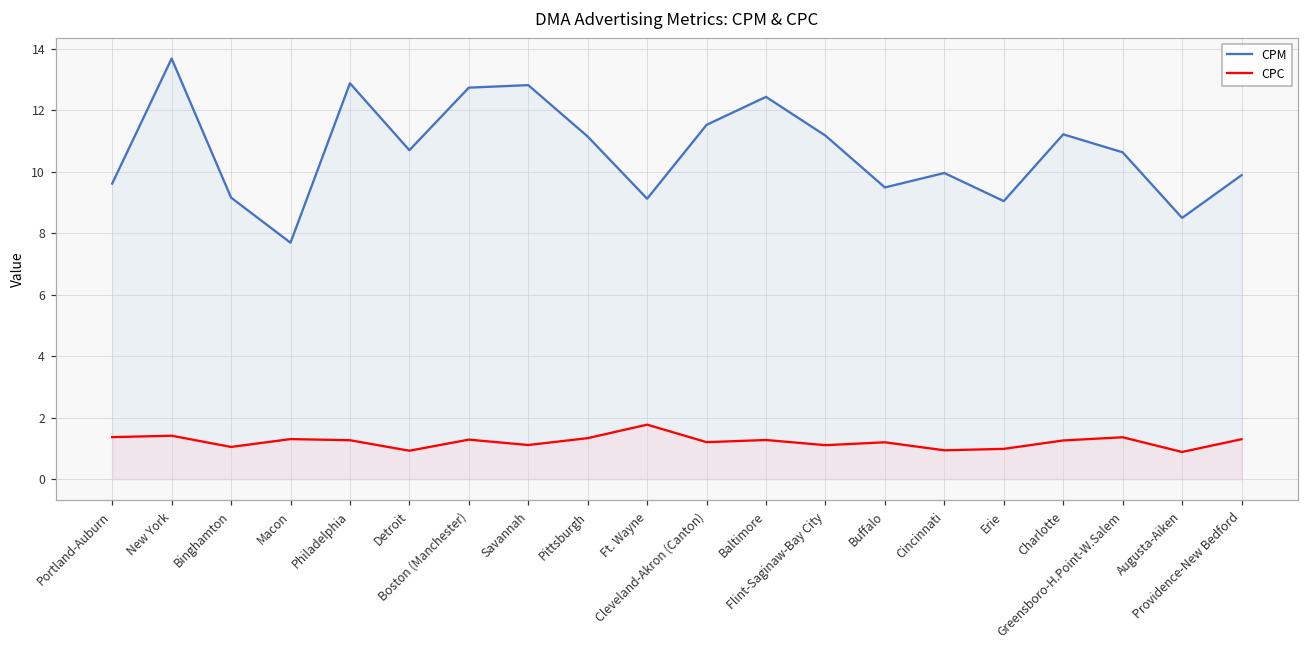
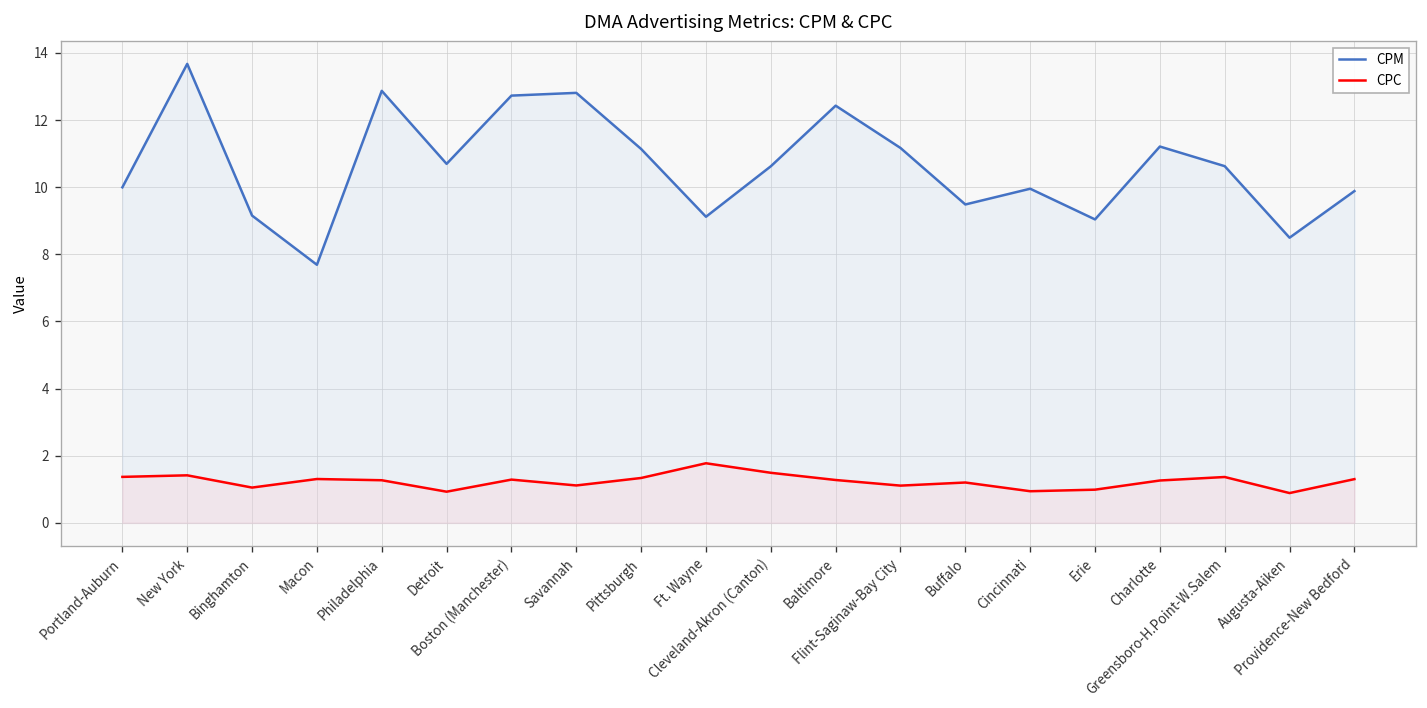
  {
    "CPM": {
-     "Portland-Auburn": 9.6,
+     "Portland-Auburn": 10.0,
      "New York": 13.7,
      "Binghamton": 9.2,
      "Macon": 7.7,
      "Philadelphia": 12.9,
      "Detroit": 10.7,
      "Boston (Manchester)": 12.7,
      "Savannah": 12.8,
      "Pittsburgh": 11.1,
      "Ft. Wayne": 9.1,
-     "Cleveland-Akron (Canton)": 11.5,
+     "Cleveland-Akron (Canton)": 10.6,
      "Baltimore": 12.4,
      "Flint-Saginaw-Bay City": 11.2,
      "Buffalo": 9.5,
      "Cincinnati": 10.0,
      "Erie": 9.0,
      "Charlotte": 11.2,
      "Greensboro-H.Point-W.Salem": 10.6,
      "Augusta-Aiken": 8.5,
      "Providence-New Bedford": 9.9
    },
    "CPC": {
      "Portland-Auburn": 1.4,
      "New York": 1.4,
      "Binghamton": 1.0,
      "Macon": 1.3,
      "Philadelphia": 1.3,
      "Detroit": 0.9,
      "Boston (Manchester)": 1.3,
      "Savannah": 1.1,
      "Pittsburgh": 1.3,
      "Ft. Wayne": 1.8,
-     "Cleveland-Akron (Canton)": 1.2,
+     "Cleveland-Akron (Canton)": 1.5,
      "Baltimore": 1.3,
      "Flint-Saginaw-Bay City": 1.1,
      "Buffalo": 1.2,
      "Cincinnati": 0.9,
      "Erie": 1.0,
      "Charlotte": 1.3,
      "Greensboro-H.Point-W.Salem": 1.4,
      "Augusta-Aiken": 0.9,
      "Providence-New Bedford": 1.3
    }
  }
